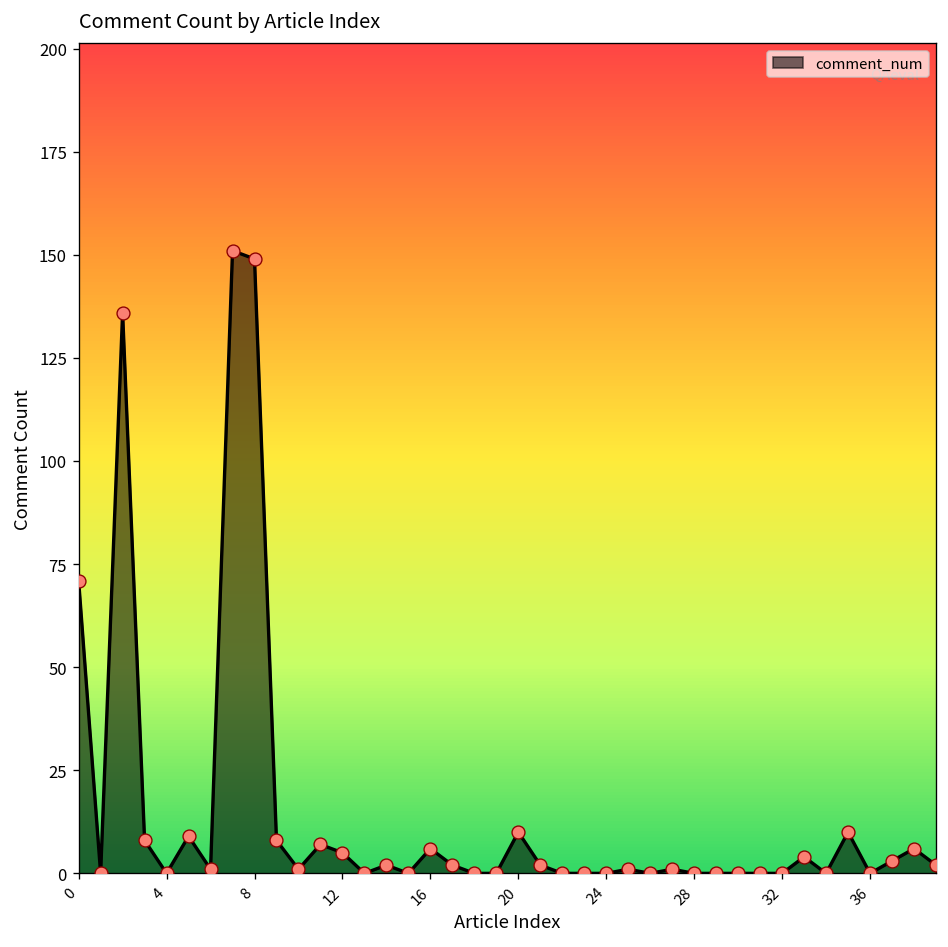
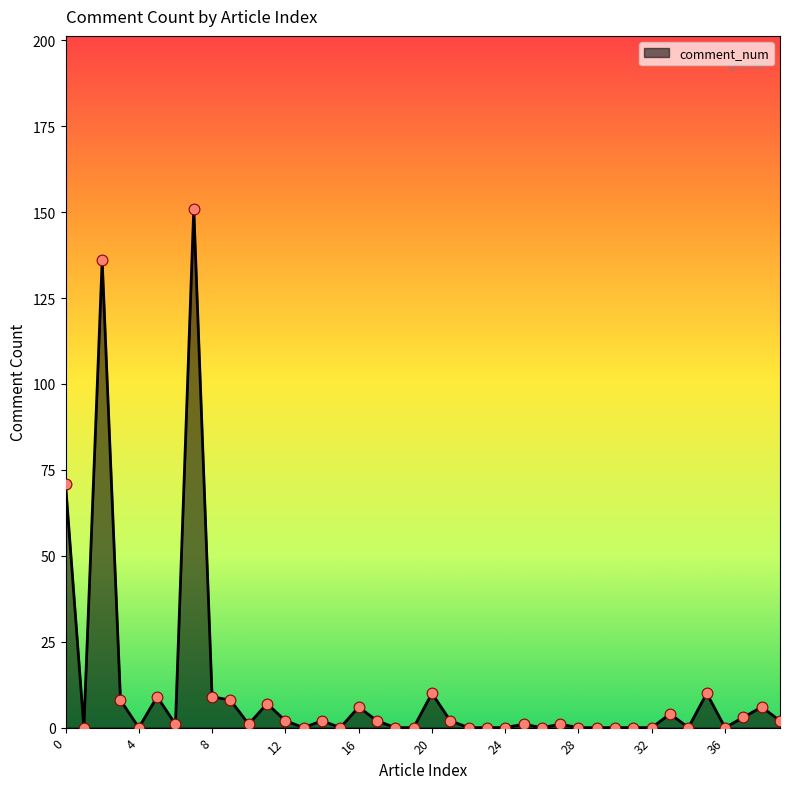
  {
    "0": 71,
    "4": 0,
-   "8": 149,
-   "12": 5,
+   "8": 9,
+   "12": 2,
    "16": 6,
    "20": 10,
    "24": 0,
    "28": 0,
    "32": 0,
    "36": 0
  }
